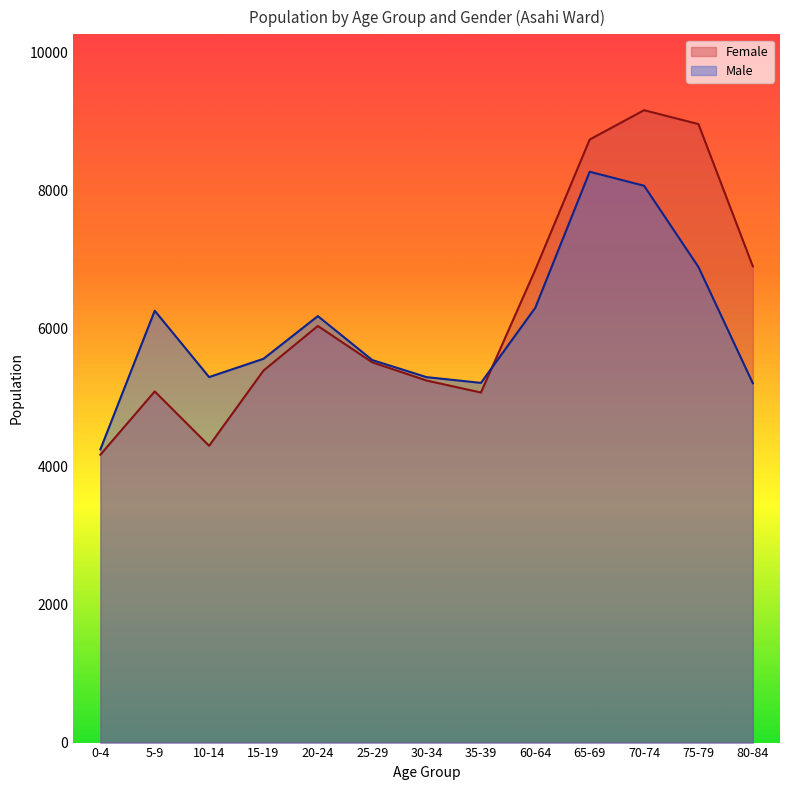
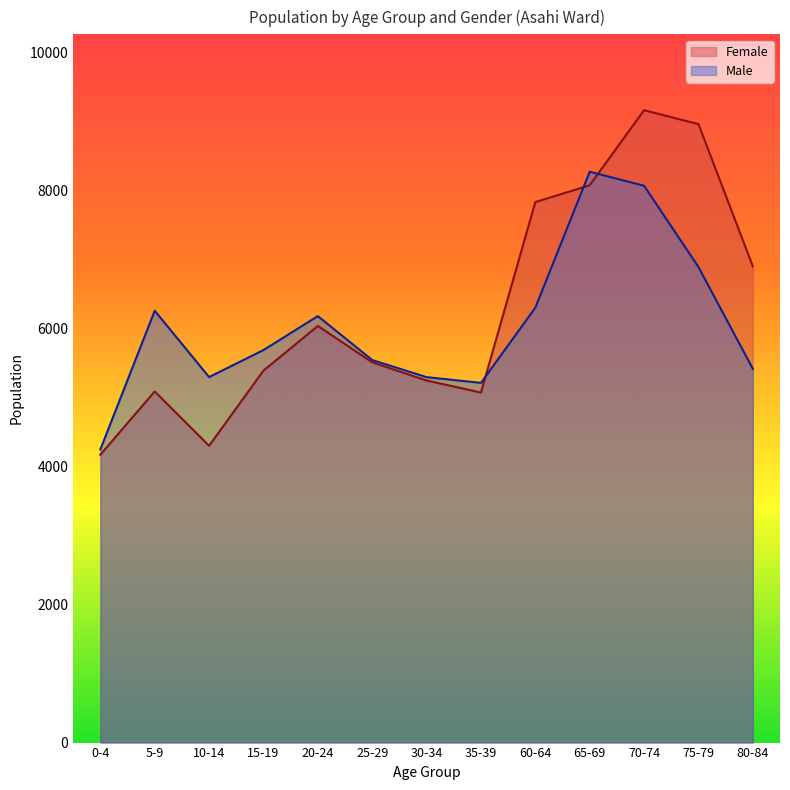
  {
    "Female": {
      "0-4": 4200,
      "5-9": 5100,
      "10-14": 4300,
      "15-19": 5400,
      "20-24": 6000,
      "30-34": 5200,
      "35-39": 5100,
-     "60-64": 6900,
-     "65-69": 8700,
+     "60-64": 7800,
+     "65-69": 8100,
      "70-74": 9200,
      "75-79": 9000,
      "80-84": 6900
    },
    "Male": {
      "0-4": 4300,
      "5-9": 6300,
      "10-14": 5300,
-     "15-19": 5600,
+     "15-19": 5700,
      "20-24": 6200,
      "30-34": 5300,
      "35-39": 5200,
      "60-64": 6300,
      "65-69": 8300,
      "70-74": 8100,
      "75-79": 6900,
-     "80-84": 5200
+     "80-84": 5400
    }
  }
